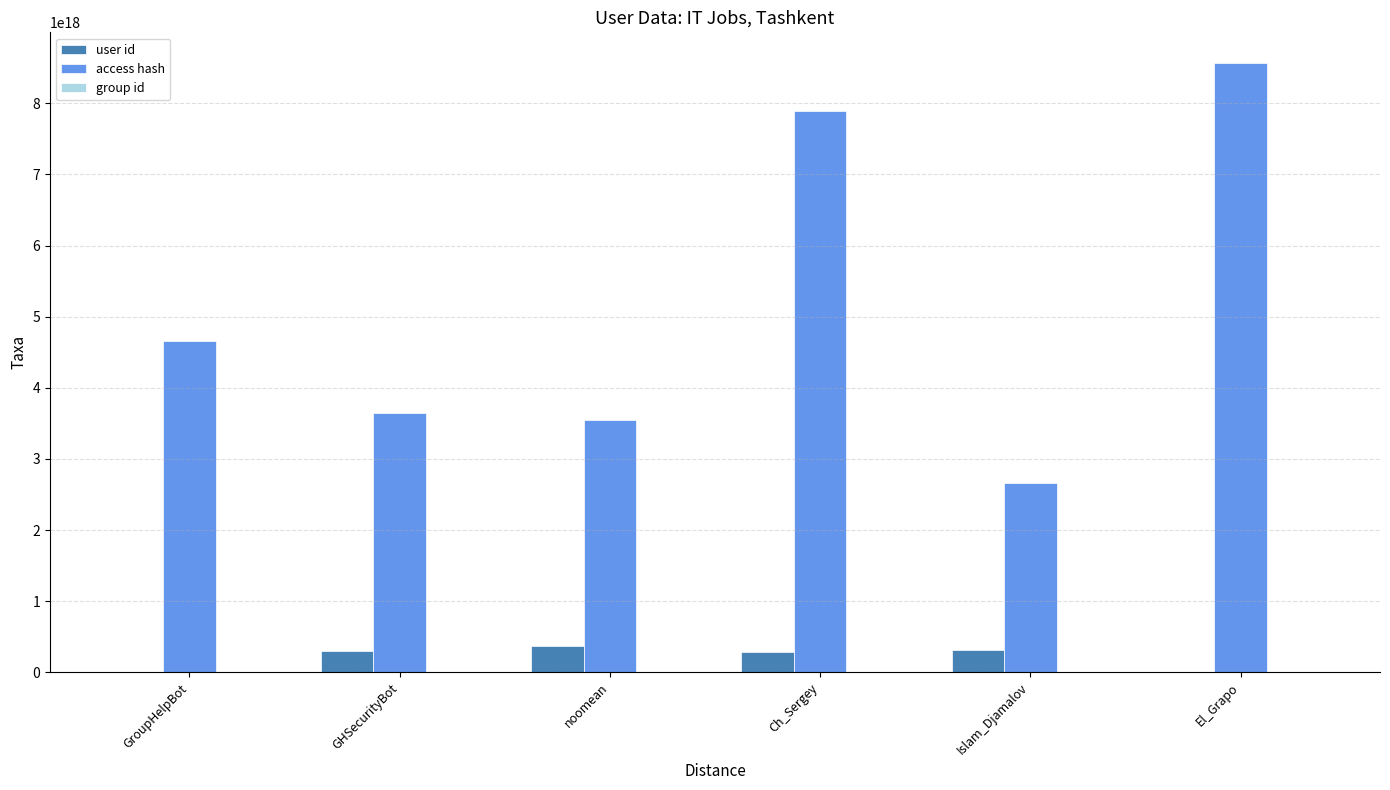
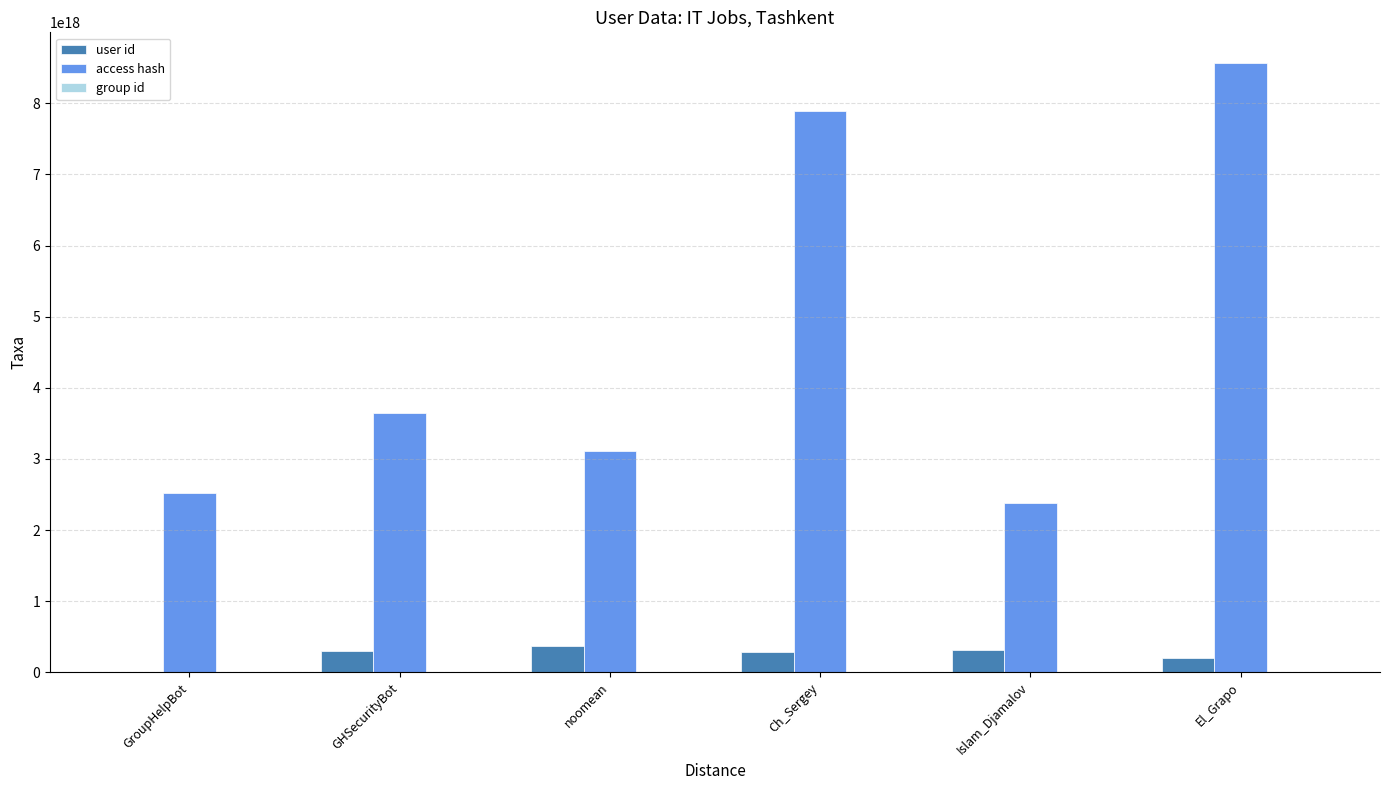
  {
    "user id": {
      "GHSecurityBot": 300000000000000000,
      "noomean": 400000000000000000,
      "Ch_Sergey": 300000000000000000,
      "Islam_Djamalov": 300000000000000000,
-     "El_Grapo": 0
+     "El_Grapo": 200000000000000000
    },
    "access hash": {
-     "GroupHelpBot": 4700000000000000000,
+     "GroupHelpBot": 2500000000000000000,
      "GHSecurityBot": 3600000000000000000,
-     "noomean": 3600000000000000000,
+     "noomean": 3100000000000000000,
      "Ch_Sergey": 7900000000000000000,
-     "Islam_Djamalov": 2700000000000000000,
+     "Islam_Djamalov": 2400000000000000000,
      "El_Grapo": 8600000000000000000
    }
  }
